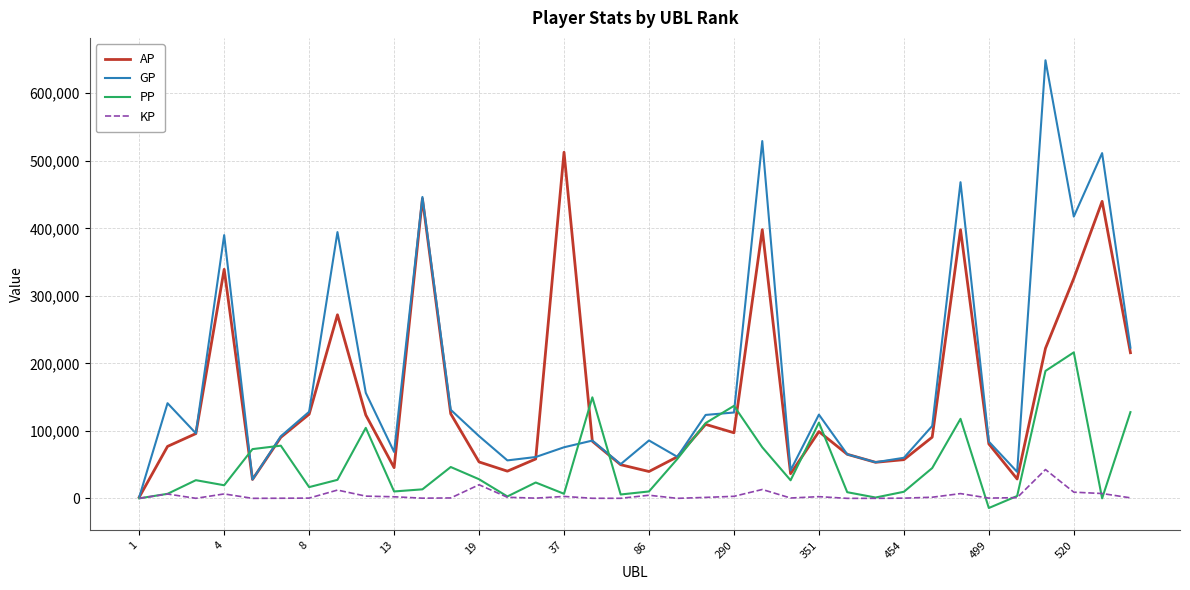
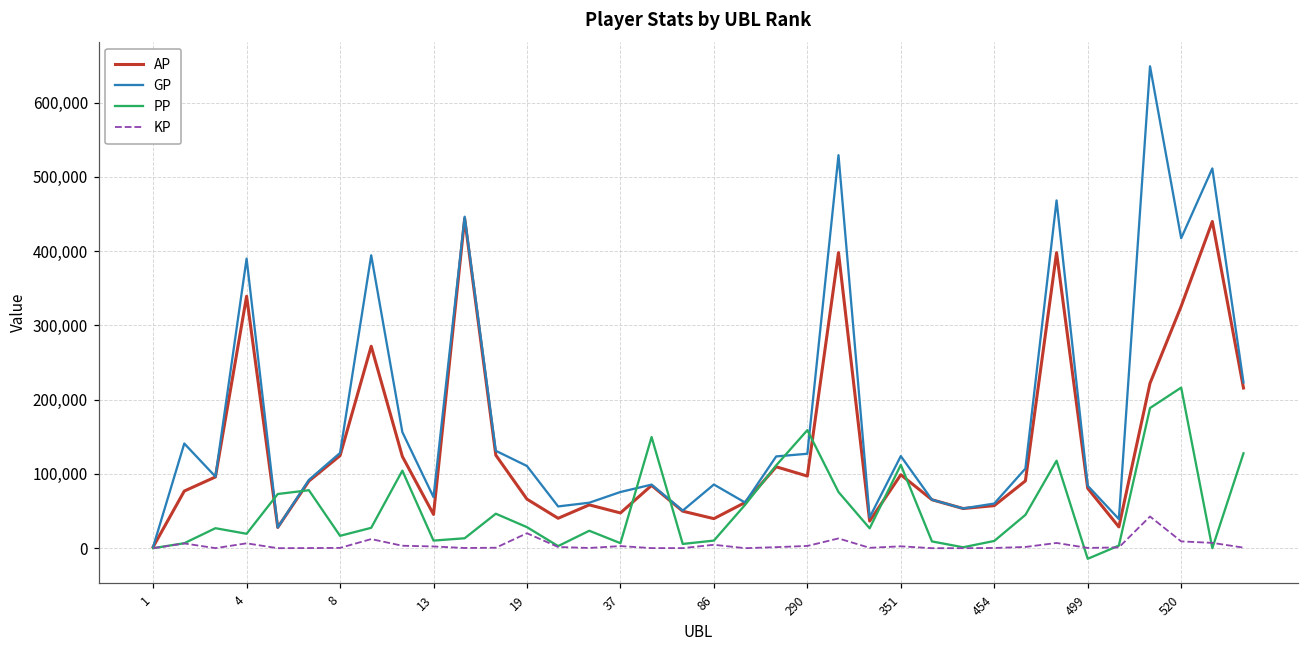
  {
    "AP": {
      "4": "340,000",
      "13": "50,000",
-     "19": "50,000",
-     "37": "510,000",
+     "19": "70,000",
+     "37": "50,000",
      "86": "40,000",
      "290": "100,000",
      "351": "100,000",
      "520": "330,000"
    },
    "GP": {
      "4": "390,000",
      "13": "70,000",
-     "19": "90,000",
+     "19": "110,000",
      "37": "80,000",
      "86": "90,000",
      "290": "130,000",
      "351": "120,000",
      "520": "420,000"
    },
    "PP": {
      "4": "20,000",
      "8": "20,000",
      "13": "10,000",
      "19": "30,000",
      "37": "10,000",
      "86": "10,000",
-     "290": "140,000",
+     "290": "160,000",
      "351": "110,000",
      "454": "10,000",
      "499": "-10,000",
      "520": "220,000"
    },
    "KP": {
      "4": "10,000",
      "8": "0",
      "13": "0",
      "19": "20,000",
      "37": "0",
      "86": "0",
      "290": "0",
      "351": "0",
      "454": "0",
      "499": "0",
      "520": "10,000"
    }
  }
